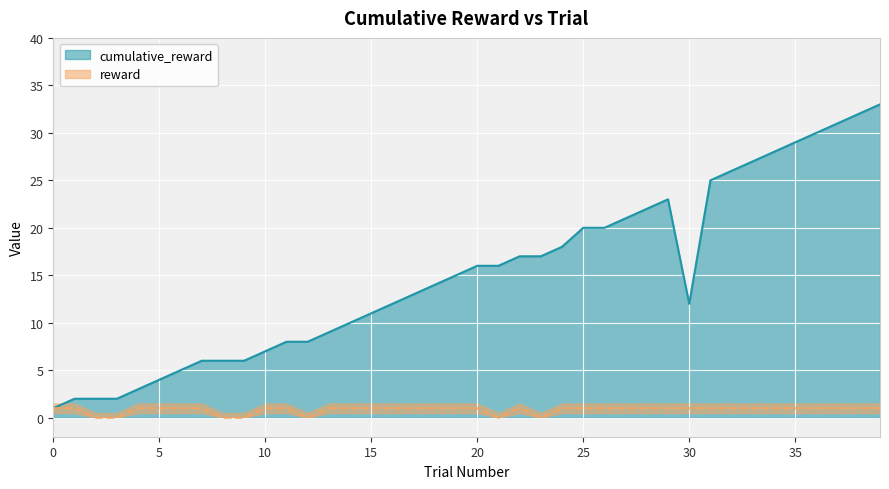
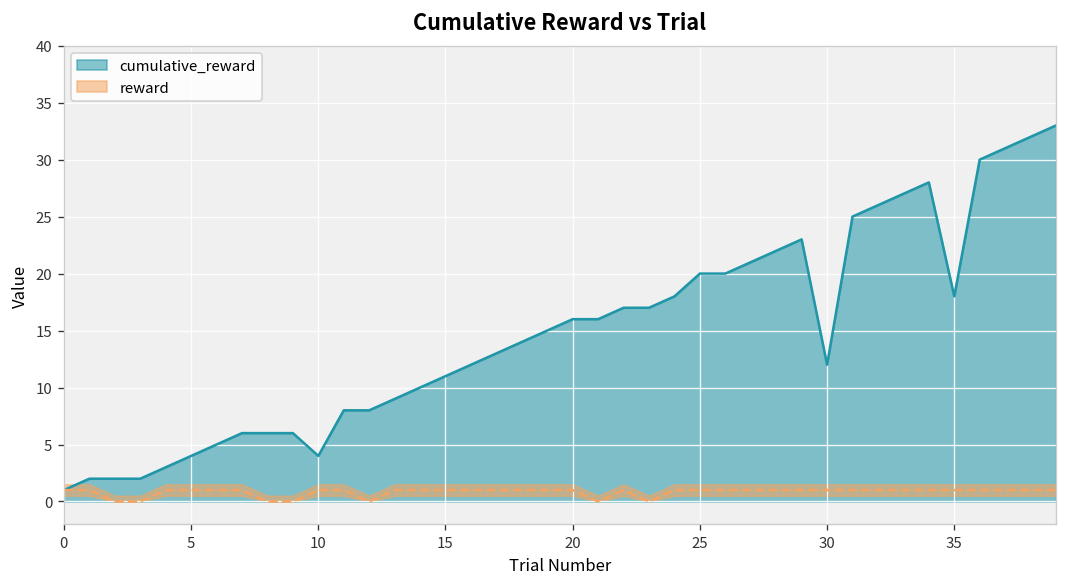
  {
    "cumulative_reward": {
      "5": 4,
-     "10": 7,
+     "10": 4,
      "15": 11,
      "20": 16,
      "25": 20,
      "30": 12,
-     "35": 29
+     "35": 18
    }
  }
